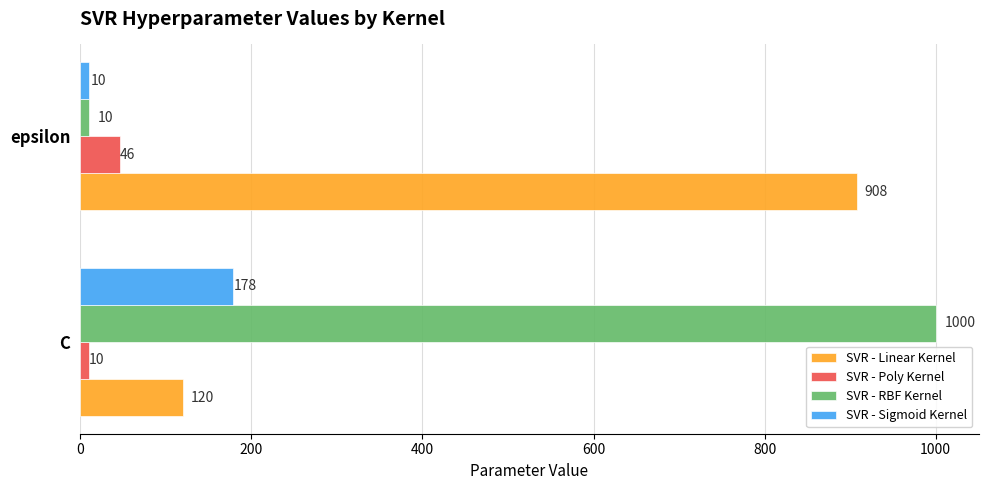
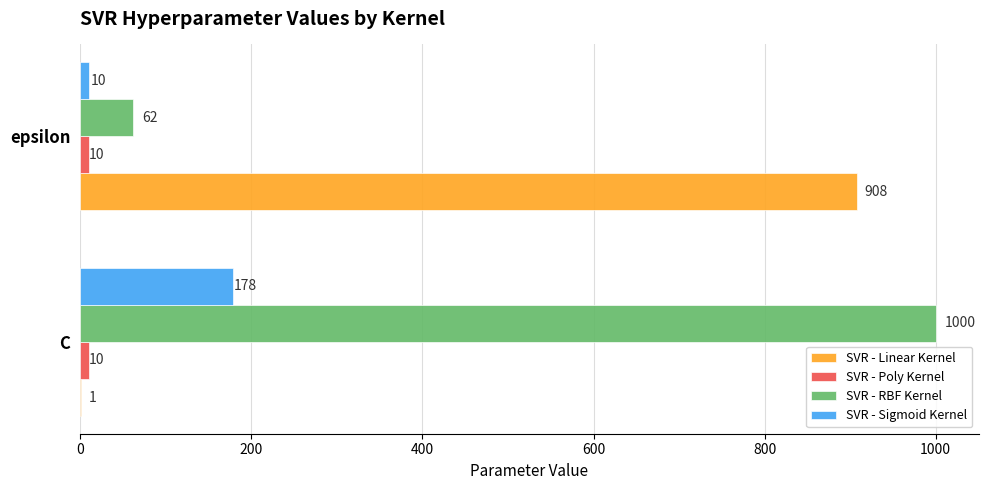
  {
    "SVR - Linear Kernel": {
      "epsilon": 908,
-     "C": 120
+     "C": 1
    },
    "SVR - Poly Kernel": {
-     "epsilon": 46,
+     "epsilon": 10,
      "C": 10
    },
    "SVR - RBF Kernel": {
-     "epsilon": 10,
+     "epsilon": 62,
      "C": 1000
    },
    "SVR - Sigmoid Kernel": {
      "epsilon": 10,
      "C": 178
    }
  }
